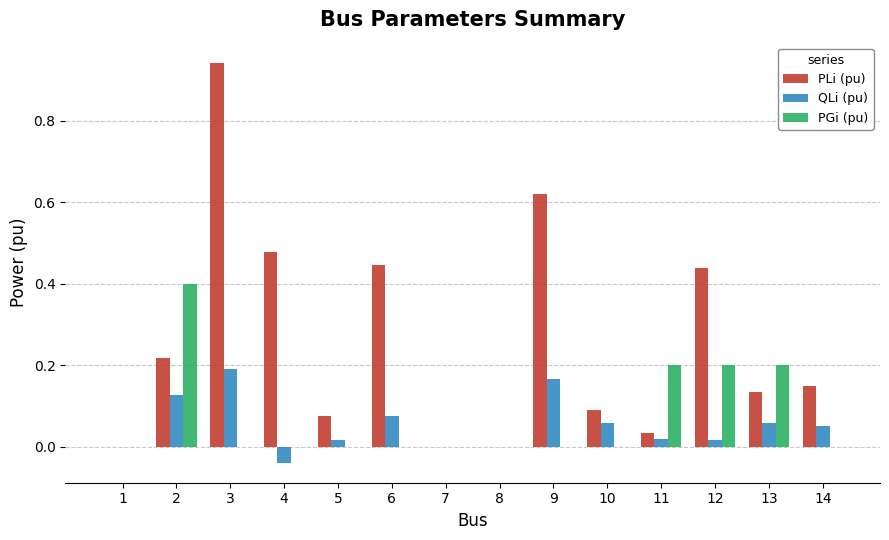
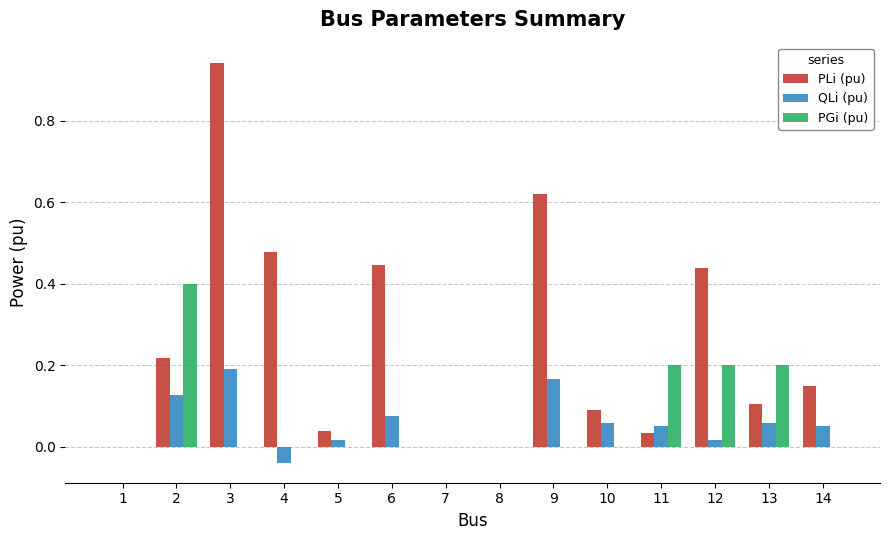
  {
    "PLi (pu)": {
      "1": 0.00,
      "2": 0.22,
      "3": 0.94,
      "4": 0.48,
-     "5": 0.08,
+     "5": 0.04,
      "6": 0.45,
      "7": 0.00,
      "8": 0.00,
      "9": 0.62,
      "10": 0.09,
      "11": 0.04,
      "12": 0.44,
-     "13": 0.14,
+     "13": 0.11,
      "14": 0.15
    },
    "QLi (pu)": {
      "1": 0.00,
      "2": 0.13,
      "3": 0.19,
      "4": -0.04,
      "5": 0.02,
      "6": 0.08,
      "7": 0.00,
      "8": 0.00,
      "9": 0.17,
      "10": 0.06,
-     "11": 0.02,
+     "11": 0.05,
      "12": 0.02,
      "13": 0.06,
      "14": 0.05
    },
    "PGi (pu)": {
      "1": 0.00,
      "2": 0.40,
      "3": 0.00,
      "4": 0.00,
      "5": 0.00,
      "6": 0.00,
      "7": 0.00,
      "8": 0.00,
      "9": 0.00,
      "10": 0.00,
      "11": 0.20,
      "12": 0.20,
      "13": 0.20,
      "14": 0.00
    }
  }
